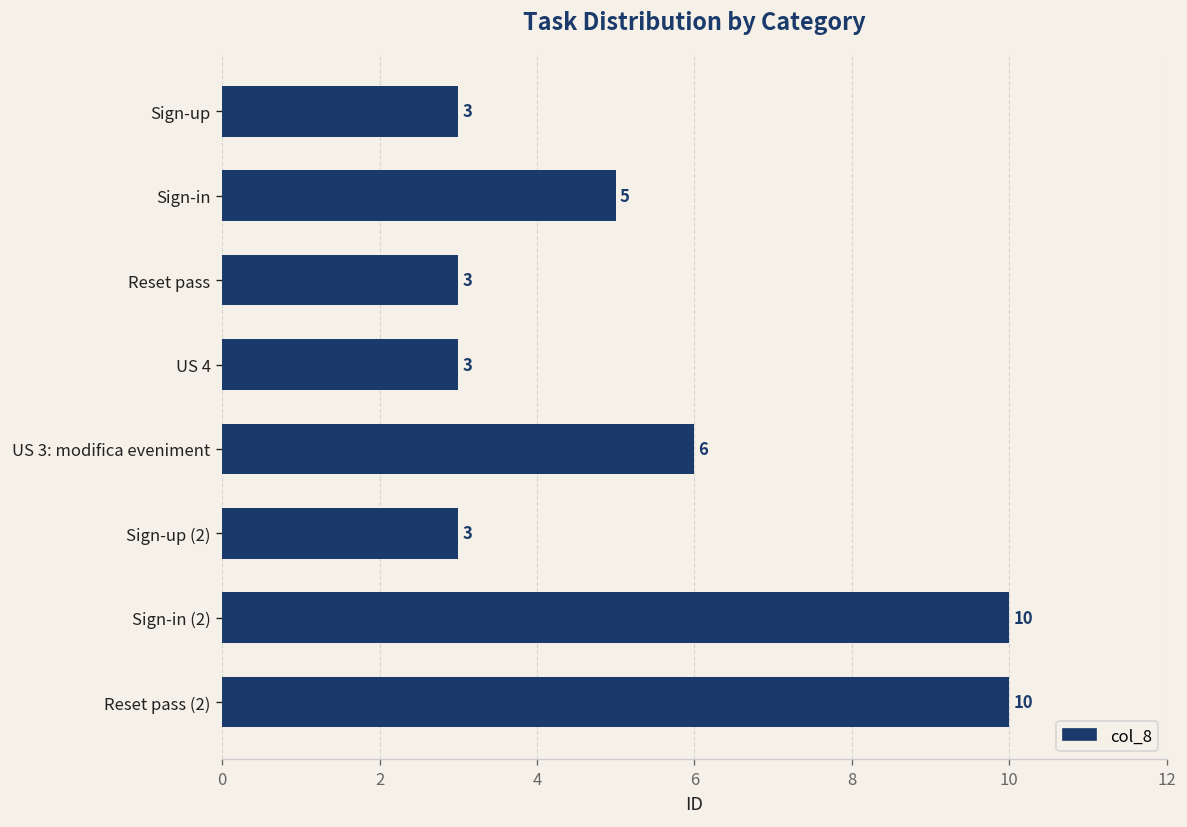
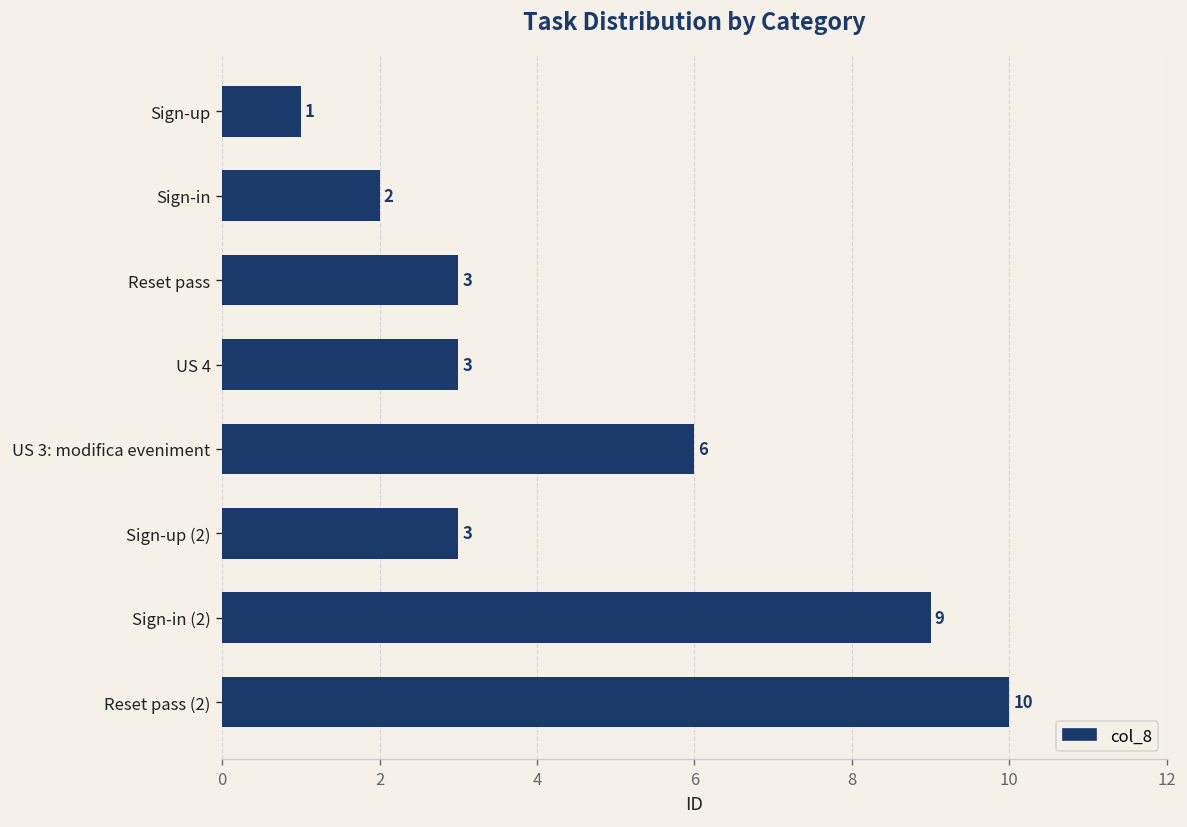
  {
-   "Sign-up": 3,
-   "Sign-in": 5,
+   "Sign-up": 1,
+   "Sign-in": 2,
    "Reset pass": 3,
    "US 4": 3,
    "US 3: modifica eveniment": 6,
    "Sign-up (2)": 3,
-   "Sign-in (2)": 10,
+   "Sign-in (2)": 9,
    "Reset pass (2)": 10
  }
